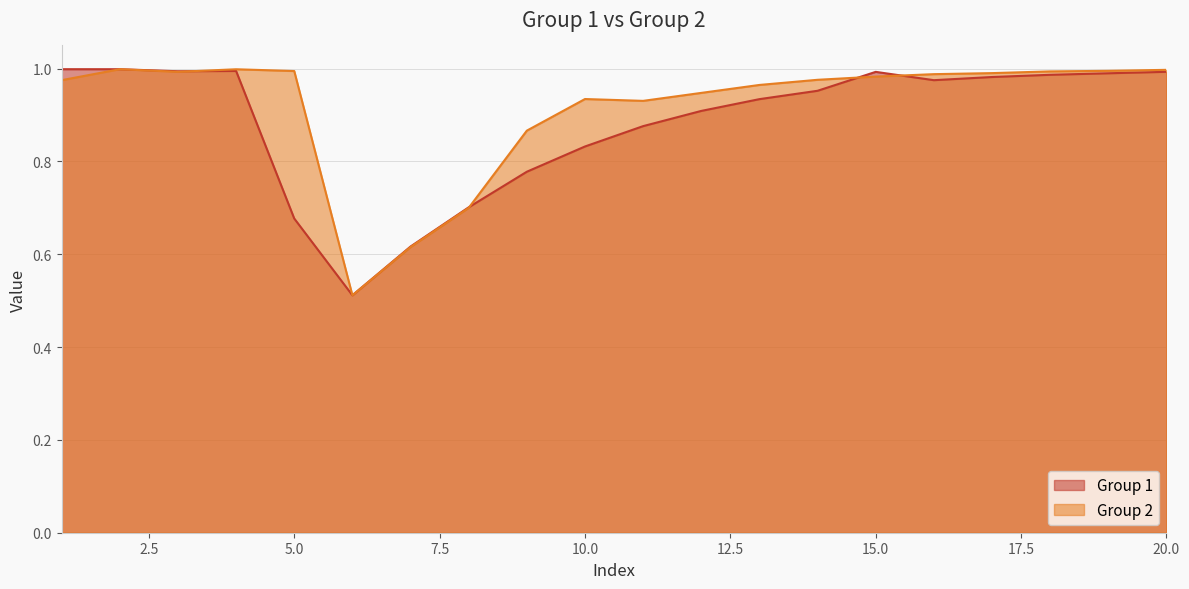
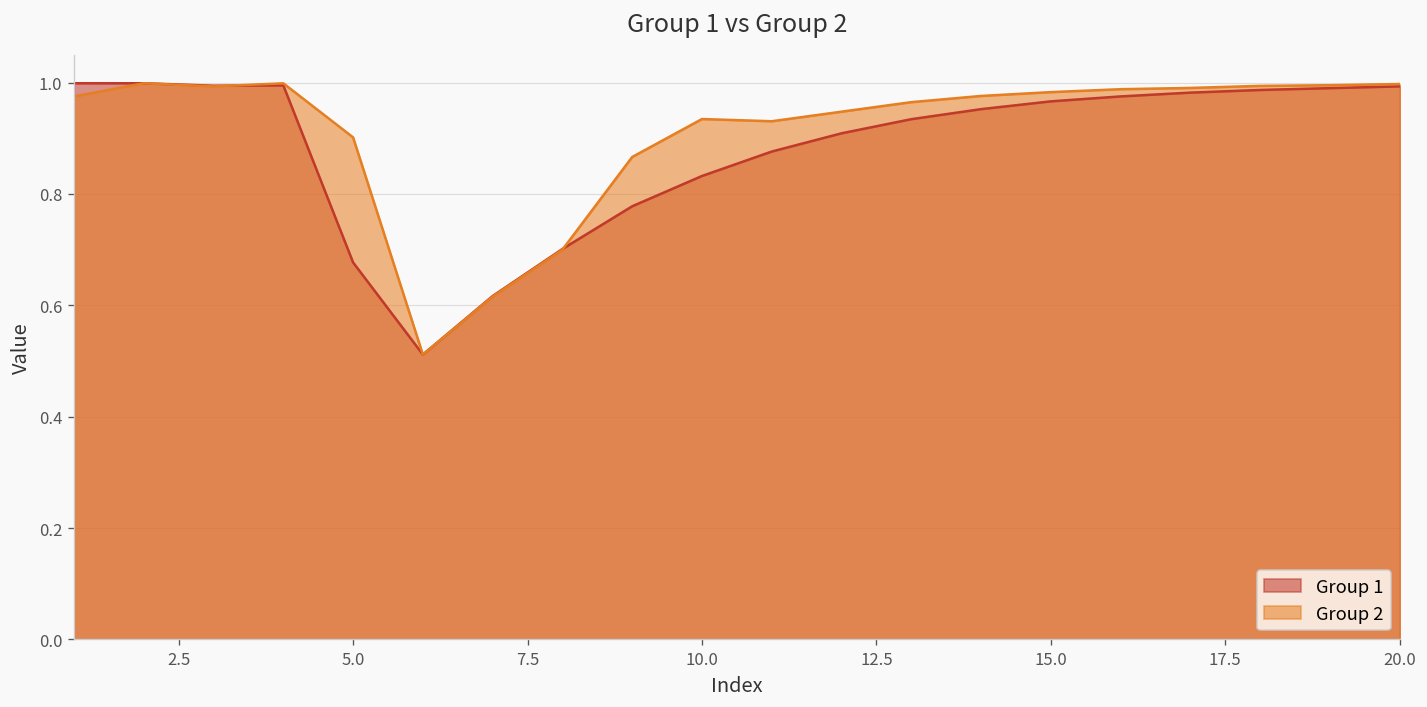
  {
    "Group 1": {
      "5.0": 0.68,
      "10.0": 0.83,
-     "15.0": 0.99
+     "15.0": 0.97
    },
    "Group 2": {
-     "5.0": 0.99,
+     "5.0": 0.90,
      "10.0": 0.93,
      "15.0": 0.98
    }
  }
